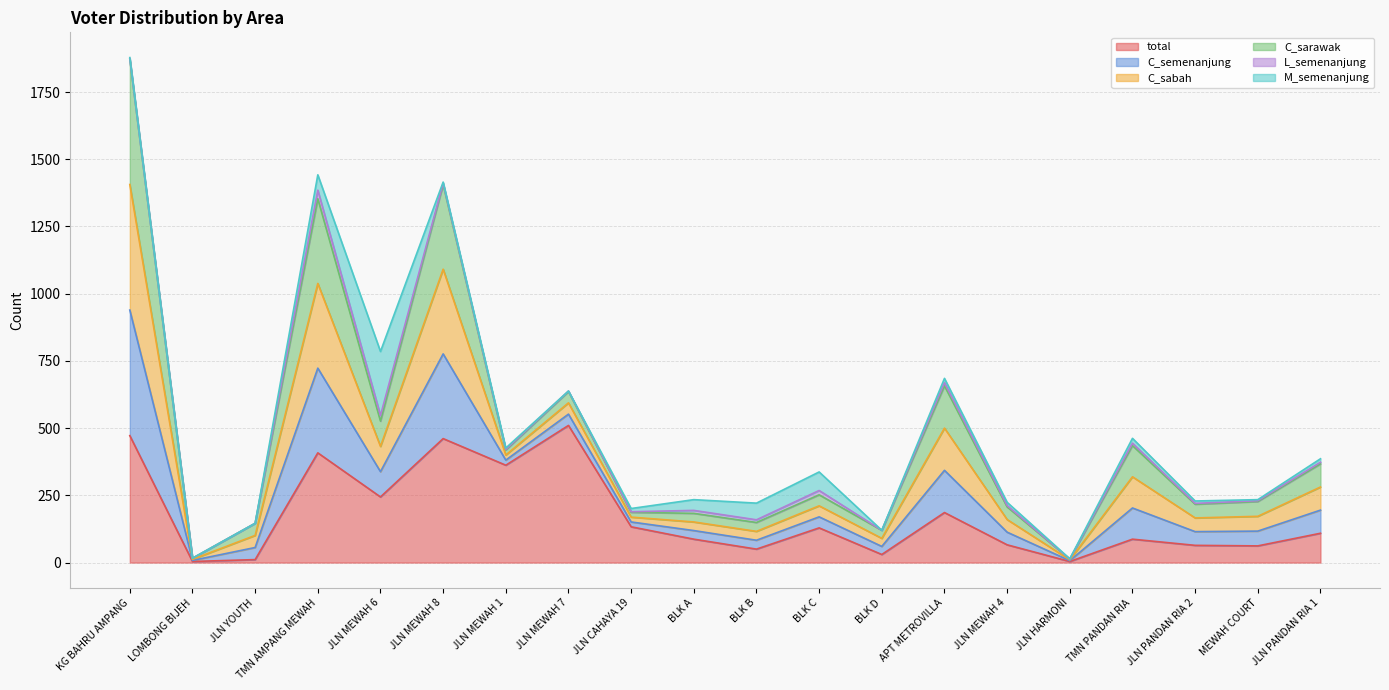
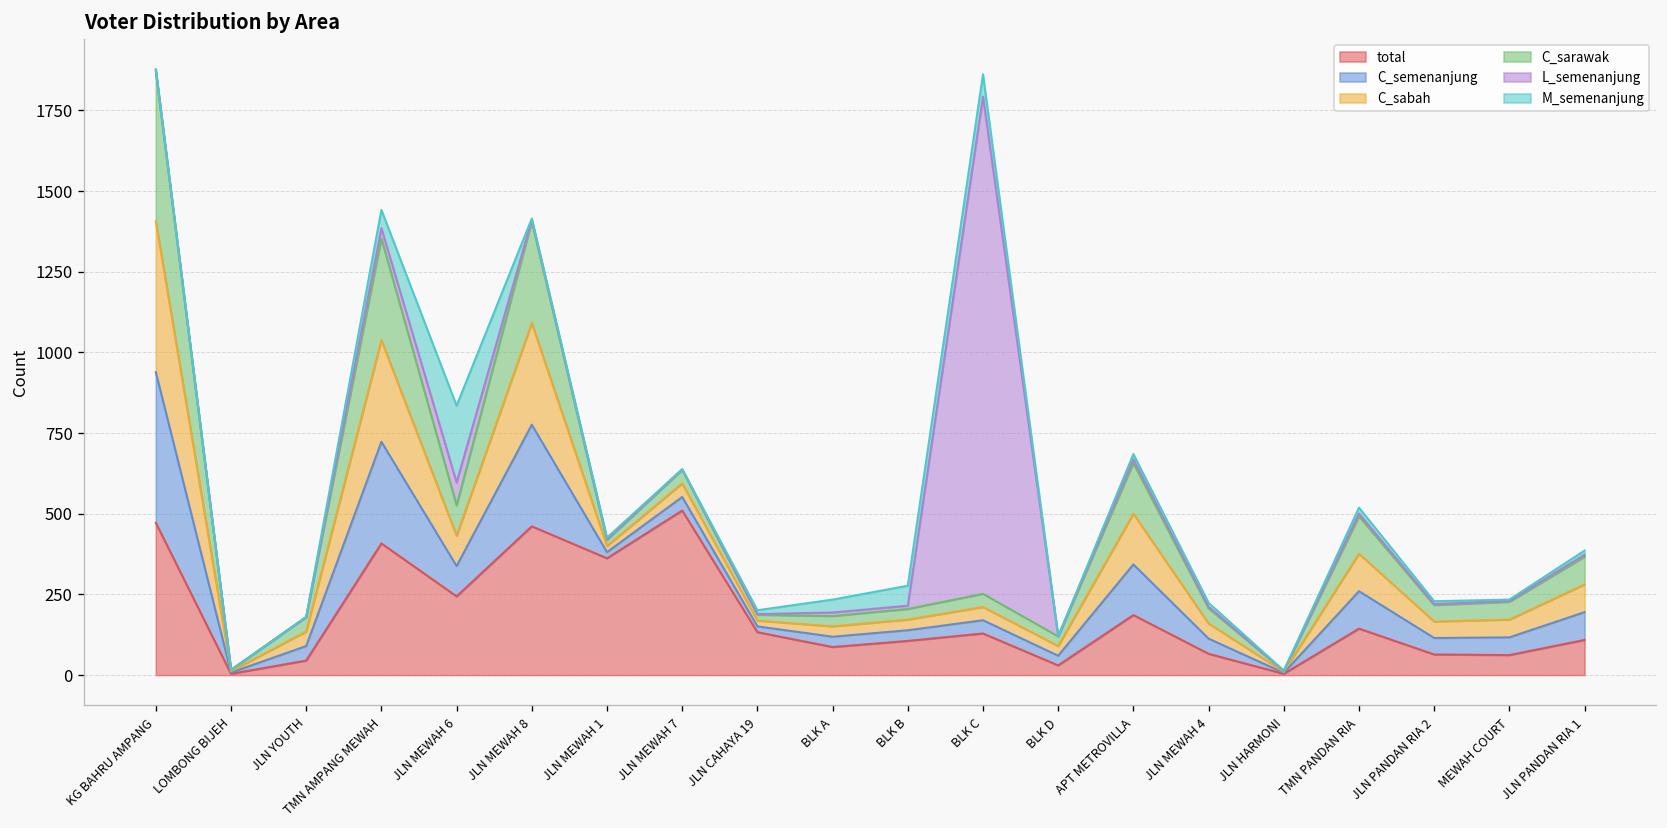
  {
    "total": {
      "KG BAHRU AMPANG": 470,
-     "JLN YOUTH": 10,
+     "JLN YOUTH": 50,
      "TMN AMPANG MEWAH": 410,
      "JLN MEWAH 6": 240,
      "JLN MEWAH 8": 460,
      "JLN MEWAH 1": 360,
      "JLN MEWAH 7": 510,
      "JLN CAHAYA 19": 130,
      "BLK A": 90,
-     "BLK B": 50,
+     "BLK B": 110,
      "BLK C": 130,
      "BLK D": 30,
      "APT METROVILLA": 190,
      "JLN MEWAH 4": 70,
-     "TMN PANDAN RIA": 90,
+     "TMN PANDAN RIA": 140,
      "JLN PANDAN RIA 2": 60,
      "MEWAH COURT": 60,
      "JLN PANDAN RIA 1": 110
    },
    "C_sabah": {
      "KG BAHRU AMPANG": 470,
      "JLN YOUTH": 50,
      "TMN AMPANG MEWAH": 320,
      "JLN MEWAH 6": 90,
      "JLN MEWAH 8": 320,
      "JLN MEWAH 1": 20,
      "JLN MEWAH 7": 40,
      "JLN CAHAYA 19": 20,
      "BLK A": 30,
      "BLK B": 30,
      "BLK C": 40,
      "BLK D": 30,
      "APT METROVILLA": 160,
      "JLN MEWAH 4": 50,
      "TMN PANDAN RIA": 120,
      "JLN PANDAN RIA 2": 50,
      "MEWAH COURT": 60,
      "JLN PANDAN RIA 1": 90
    },
    "C_sarawak": {
      "TMN AMPANG MEWAH": 320,
      "JLN MEWAH 6": 90,
      "BLK A": 30,
      "BLK B": 30,
      "BLK C": 40,
      "APT METROVILLA": 160
    },
    "L_semenanjung": {
      "TMN AMPANG MEWAH": 30,
-     "JLN MEWAH 6": 20,
+     "JLN MEWAH 6": 70,
      "BLK A": 10,
      "BLK B": 10,
-     "BLK C": 20,
+     "BLK C": 1540,
      "APT METROVILLA": 10
    }
  }
